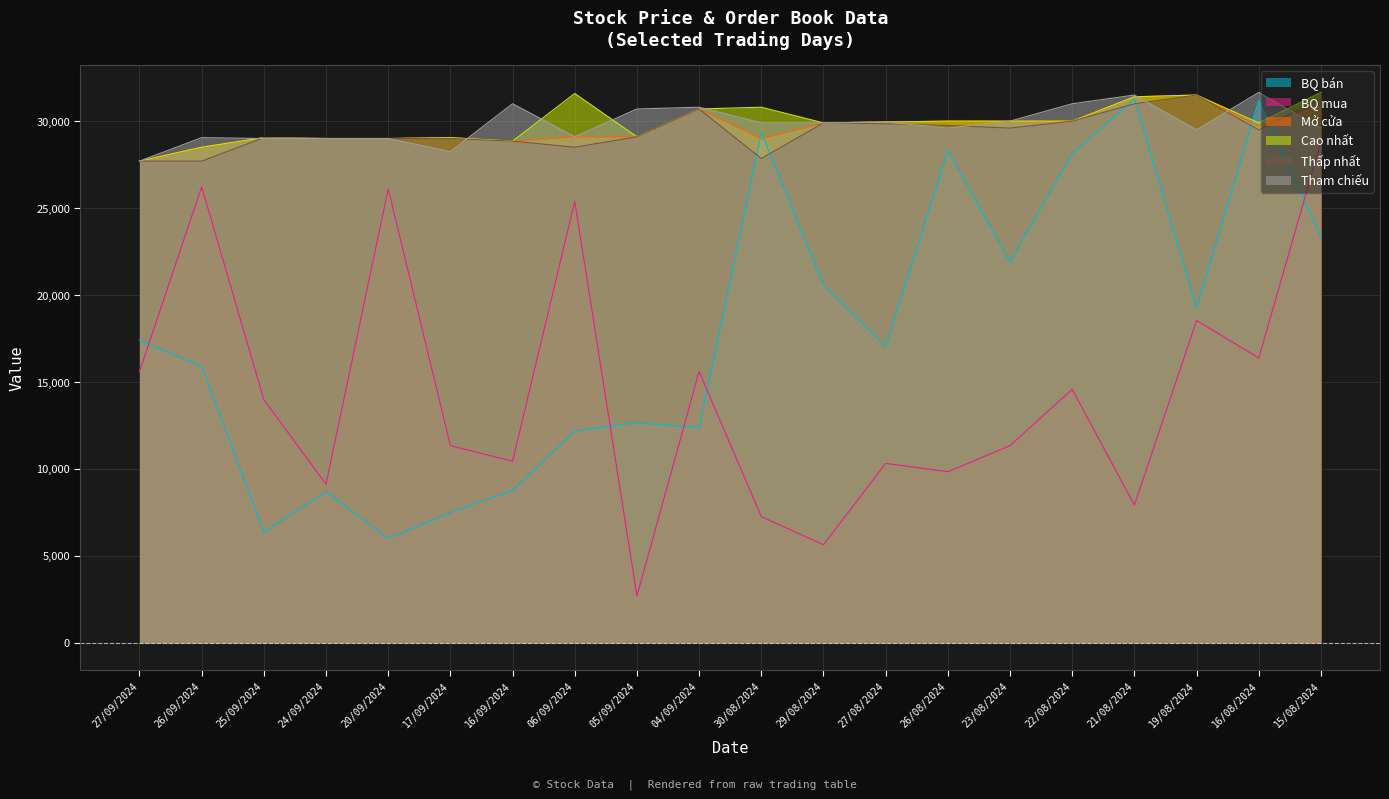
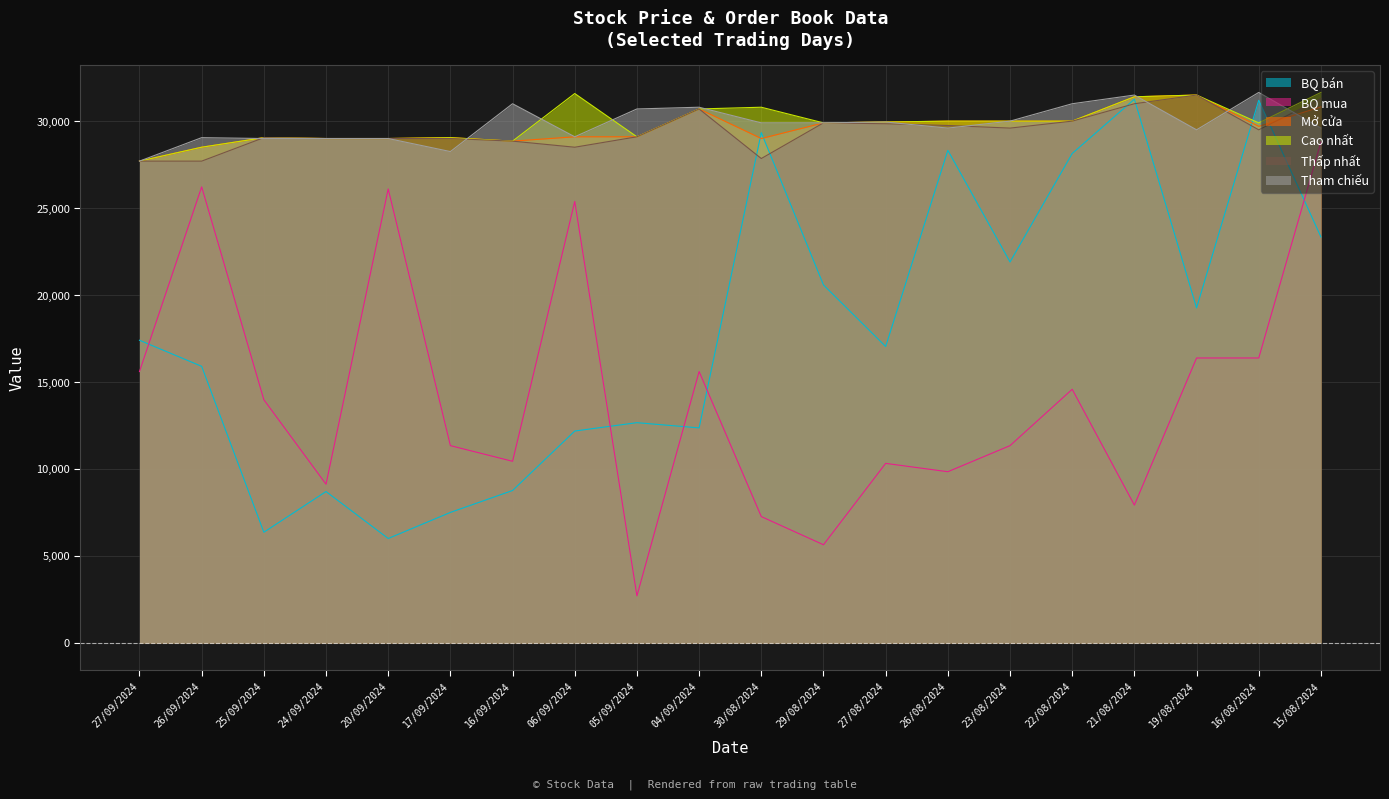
  {
    "BQ bán": {
      "27/09/2024": "17,400",
      "26/09/2024": "15,900",
      "25/09/2024": "6,400",
      "24/09/2024": "8,700",
      "20/09/2024": "6,000",
      "17/09/2024": "7,500",
      "16/09/2024": "8,800",
      "06/09/2024": "12,200",
      "05/09/2024": "12,700",
      "04/09/2024": "12,400",
      "30/08/2024": "29,300",
      "29/08/2024": "20,600",
      "27/08/2024": "17,000",
      "26/08/2024": "28,300",
      "23/08/2024": "21,900",
      "22/08/2024": "28,100",
      "19/08/2024": "19,300",
      "16/08/2024": "31,200",
      "15/08/2024": "23,300"
    },
    "BQ mua": {
      "27/09/2024": "15,600",
      "26/09/2024": "26,200",
      "25/09/2024": "14,000",
      "24/09/2024": "9,100",
      "20/09/2024": "26,100",
      "17/09/2024": "11,300",
      "16/09/2024": "10,400",
      "06/09/2024": "25,400",
      "05/09/2024": "2,700",
      "04/09/2024": "15,600",
      "30/08/2024": "7,300",
      "29/08/2024": "5,600",
      "27/08/2024": "10,300",
      "26/08/2024": "9,800",
      "23/08/2024": "11,300",
      "22/08/2024": "14,600",
      "21/08/2024": "7,900",
-     "19/08/2024": "18,500",
+     "19/08/2024": "16,400",
      "16/08/2024": "16,400"
    },
    "Mở cửa": {
      "30/08/2024": "29,000",
      "16/08/2024": "29,700"
    },
    "Cao nhất": {
      "06/09/2024": "31,600",
      "30/08/2024": "30,800",
      "16/08/2024": "29,900"
    },
    "Thấp nhất": {
      "26/09/2024": "27,700",
      "06/09/2024": "28,500",
      "30/08/2024": "27,900",
      "26/08/2024": "29,800",
      "23/08/2024": "29,600",
      "21/08/2024": "31,000",
      "16/08/2024": "29,500"
    },
    "Tham chiếu": {
      "26/09/2024": "29,100",
      "17/09/2024": "28,300",
      "16/09/2024": "31,000",
      "05/09/2024": "30,700",
      "30/08/2024": "29,900",
      "26/08/2024": "29,600",
      "22/08/2024": "31,000",
      "19/08/2024": "29,500",
      "16/08/2024": "31,700"
    }
  }
